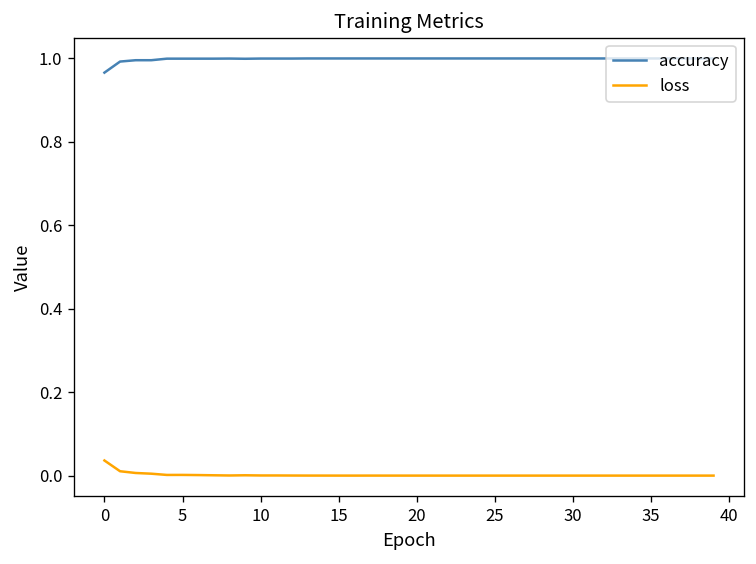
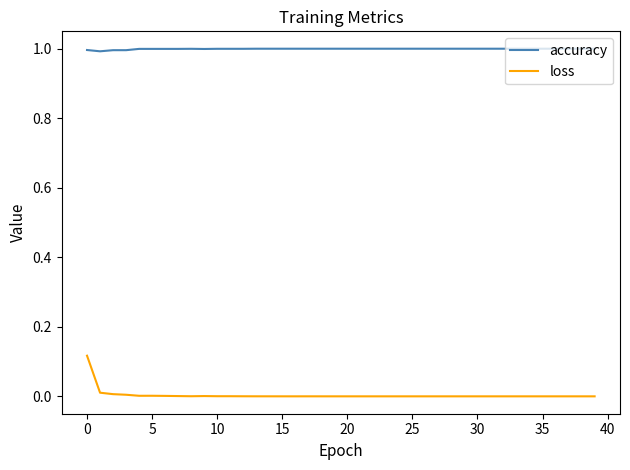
  {
    "accuracy": {
-     "0": 0.97,
+     "0": 1.00,
      "5": 1.00,
      "10": 1.00,
      "15": 1.00,
      "20": 1.00,
      "25": 1.00,
      "30": 1.00
    },
    "loss": {
-     "0": 0.04,
+     "0": 0.12,
      "5": 0.00,
      "10": 0.00,
      "15": 0.00,
      "20": 0.00,
      "25": 0.00,
      "30": 0.00,
      "35": 0.00
    }
  }
